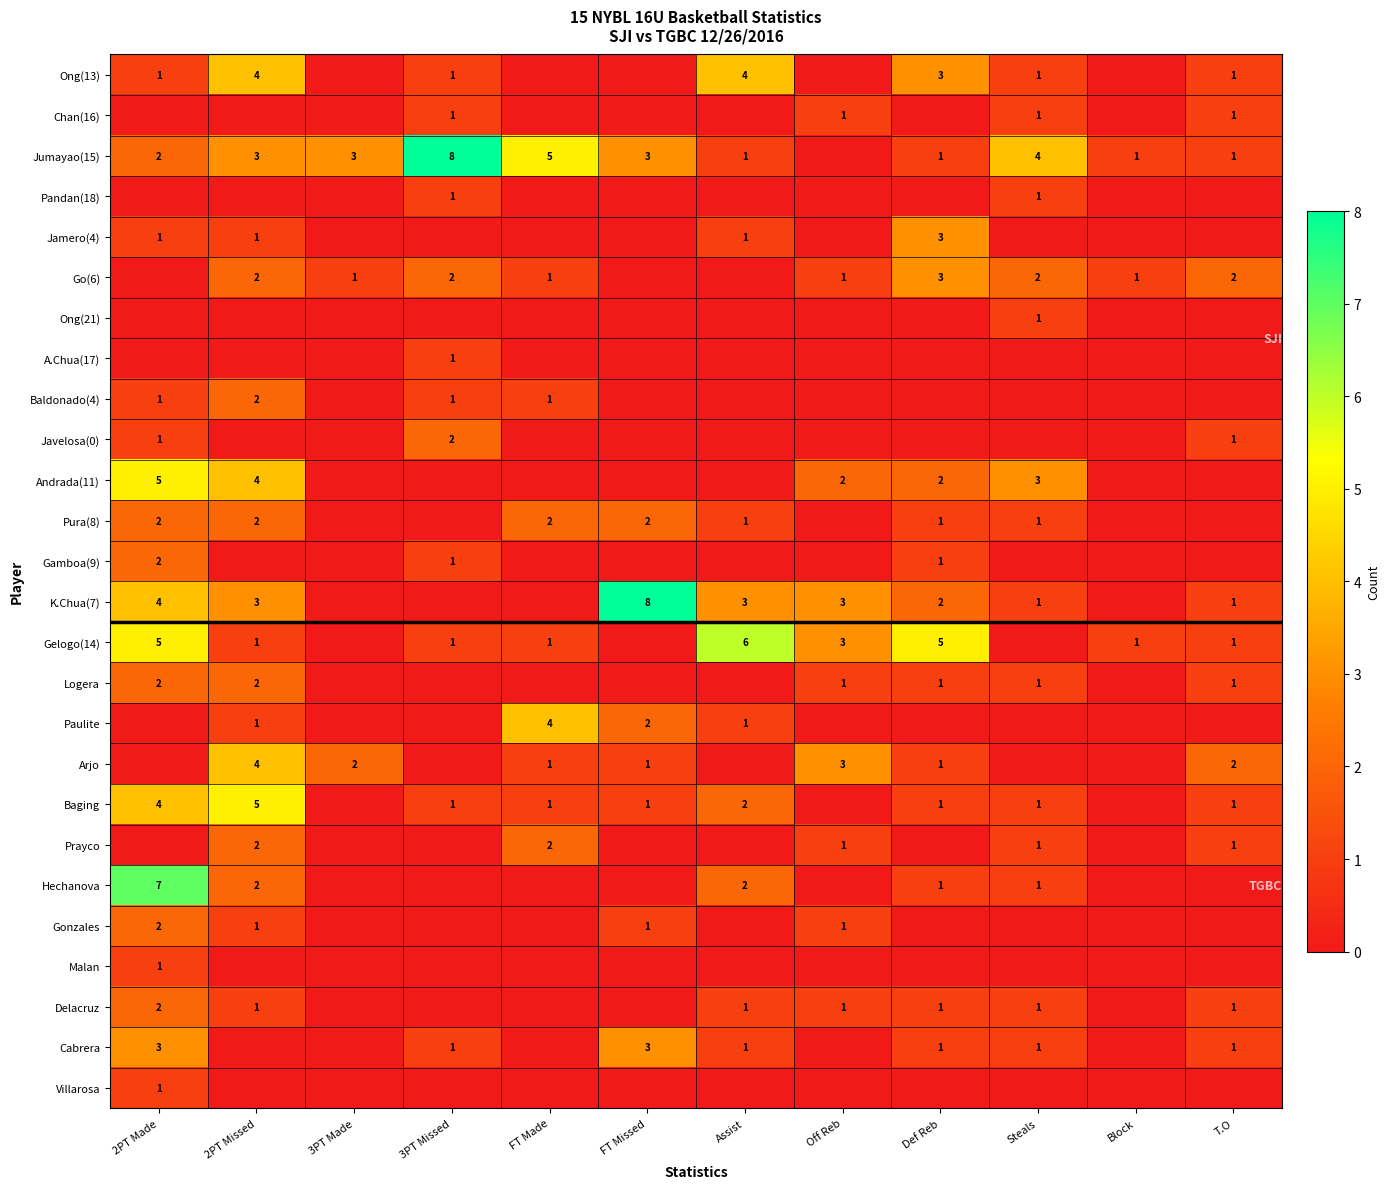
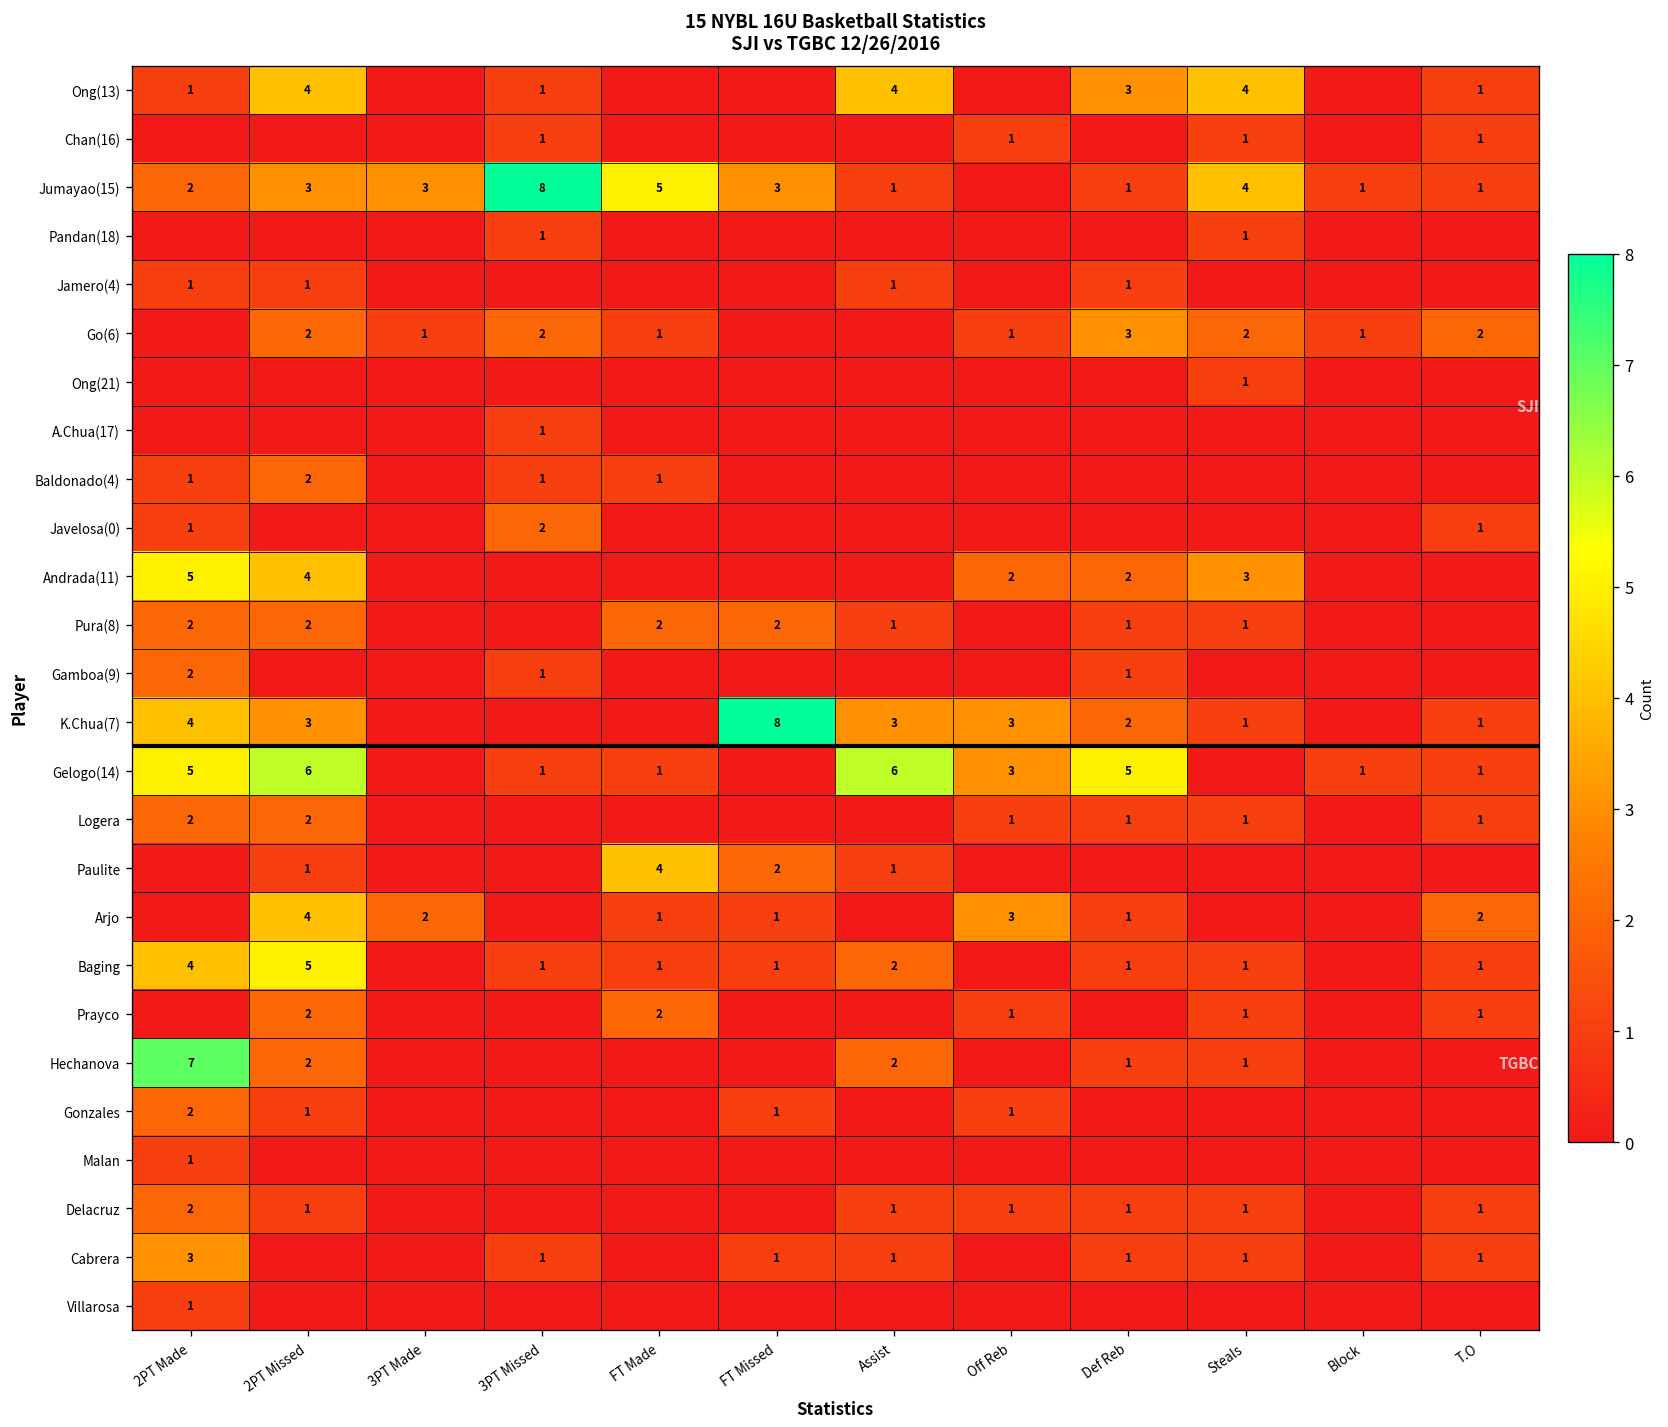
  {
    "Ong(13)": {
      "2PT Made": 1,
      "2PT Missed": 4,
      "3PT Missed": 1,
      "Assist": 4,
      "Def Reb": 3,
-     "Steals": 1,
+     "Steals": 4,
      "T.O": 1
    },
    "Chan(16)": {
      "3PT Missed": 1,
      "Off Reb": 1,
      "Steals": 1,
      "T.O": 1
    },
    "Jumayao(15)": {
      "2PT Made": 2,
      "2PT Missed": 3,
      "3PT Made": 3,
      "3PT Missed": 8,
      "FT Made": 5,
      "FT Missed": 3,
      "Assist": 1,
      "Def Reb": 1,
      "Steals": 4,
      "Block": 1,
      "T.O": 1
    },
    "Pandan(18)": {
      "3PT Missed": 1,
      "Steals": 1
    },
    "Jamero(4)": {
      "2PT Made": 1,
      "2PT Missed": 1,
      "Assist": 1,
-     "Def Reb": 3
+     "Def Reb": 1
    },
    "Go(6)": {
      "2PT Missed": 2,
      "3PT Made": 1,
      "3PT Missed": 2,
      "FT Made": 1,
      "Off Reb": 1,
      "Def Reb": 3,
      "Steals": 2,
      "Block": 1,
      "T.O": 2
    },
    "Ong(21)": {
      "Steals": 1
    },
    "A.Chua(17)": {
      "3PT Missed": 1
    },
    "Baldonado(4)": {
      "2PT Made": 1,
      "2PT Missed": 2,
      "3PT Missed": 1,
      "FT Made": 1
    },
    "Javelosa(0)": {
      "2PT Made": 1,
      "3PT Missed": 2,
      "T.O": 1
    },
    "Andrada(11)": {
      "2PT Made": 5,
      "2PT Missed": 4,
      "Off Reb": 2,
      "Def Reb": 2,
      "Steals": 3
    },
    "Pura(8)": {
      "2PT Made": 2,
      "2PT Missed": 2,
      "FT Made": 2,
      "FT Missed": 2,
      "Assist": 1,
      "Def Reb": 1,
      "Steals": 1
    },
    "Gamboa(9)": {
      "2PT Made": 2,
      "3PT Missed": 1,
      "Def Reb": 1
    },
    "K.Chua(7)": {
      "2PT Made": 4,
      "2PT Missed": 3,
      "FT Missed": 8,
      "Assist": 3,
      "Off Reb": 3,
      "Def Reb": 2,
      "Steals": 1,
      "T.O": 1
    },
    "Gelogo(14)": {
      "2PT Made": 5,
-     "2PT Missed": 1,
+     "2PT Missed": 6,
      "3PT Missed": 1,
      "FT Made": 1,
      "Assist": 6,
      "Off Reb": 3,
      "Def Reb": 5,
      "Block": 1,
      "T.O": 1
    },
    "Logera": {
      "2PT Made": 2,
      "2PT Missed": 2,
      "Off Reb": 1,
      "Def Reb": 1,
      "Steals": 1,
      "T.O": 1
    },
    "Paulite": {
      "2PT Missed": 1,
      "FT Made": 4,
      "FT Missed": 2,
      "Assist": 1
    },
    "Arjo": {
      "2PT Missed": 4,
      "3PT Made": 2,
      "FT Made": 1,
      "FT Missed": 1,
      "Off Reb": 3,
      "Def Reb": 1,
      "T.O": 2
    },
    "Baging": {
      "2PT Made": 4,
      "2PT Missed": 5,
      "3PT Missed": 1,
      "FT Made": 1,
      "FT Missed": 1,
      "Assist": 2,
      "Def Reb": 1,
      "Steals": 1,
      "T.O": 1
    },
    "Prayco": {
      "2PT Missed": 2,
      "FT Made": 2,
      "Off Reb": 1,
      "Steals": 1,
      "T.O": 1
    },
    "Hechanova": {
      "2PT Made": 7,
      "2PT Missed": 2,
      "Assist": 2,
      "Def Reb": 1,
      "Steals": 1
    },
    "Gonzales": {
      "2PT Made": 2,
      "2PT Missed": 1,
      "FT Missed": 1,
      "Off Reb": 1
    },
    "Malan": {
      "2PT Made": 1
    },
    "Delacruz": {
      "2PT Made": 2,
      "2PT Missed": 1,
      "Assist": 1,
      "Off Reb": 1,
      "Def Reb": 1,
      "Steals": 1,
      "T.O": 1
    },
    "Cabrera": {
      "2PT Made": 3,
      "3PT Missed": 1,
-     "FT Missed": 3,
+     "FT Missed": 1,
      "Assist": 1,
      "Def Reb": 1,
      "Steals": 1,
      "T.O": 1
    },
    "Villarosa": {
      "2PT Made": 1
    }
  }
